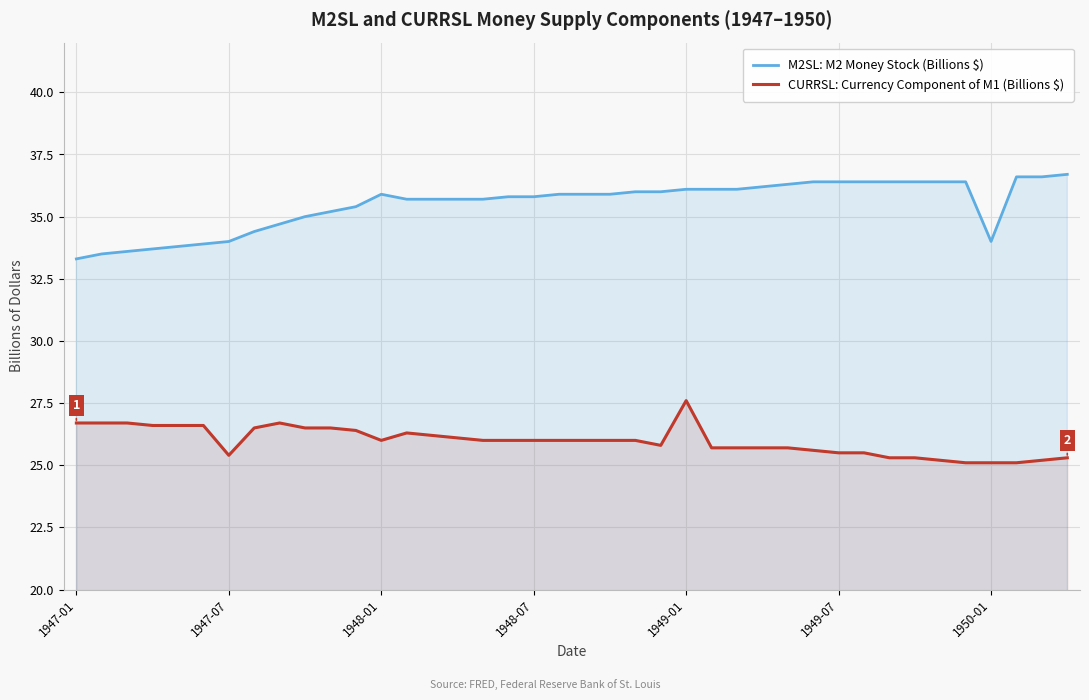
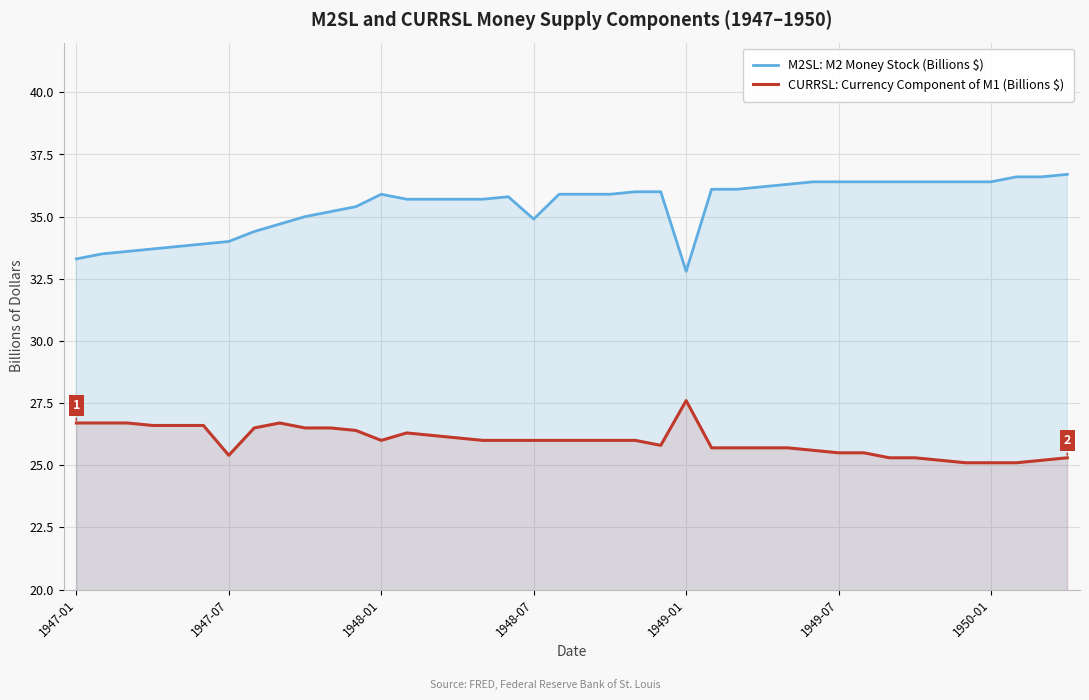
  {
    "M2SL: M2 Money Stock (Billions $)": {
      "1947-01": 33.3,
      "1947-07": 34.0,
      "1948-01": 35.9,
-     "1948-07": 35.8,
-     "1949-01": 36.1,
+     "1948-07": 34.9,
+     "1949-01": 32.8,
      "1949-07": 36.4,
-     "1950-01": 34.0
+     "1950-01": 36.4
    },
    "CURRSL: Currency Component of M1 (Billions $)": {
      "1947-07": 25.4,
      "1948-01": 26.0,
      "1948-07": 26.0,
      "1949-01": 27.6,
      "1949-07": 25.5,
      "1950-01": 25.1
    }
  }
